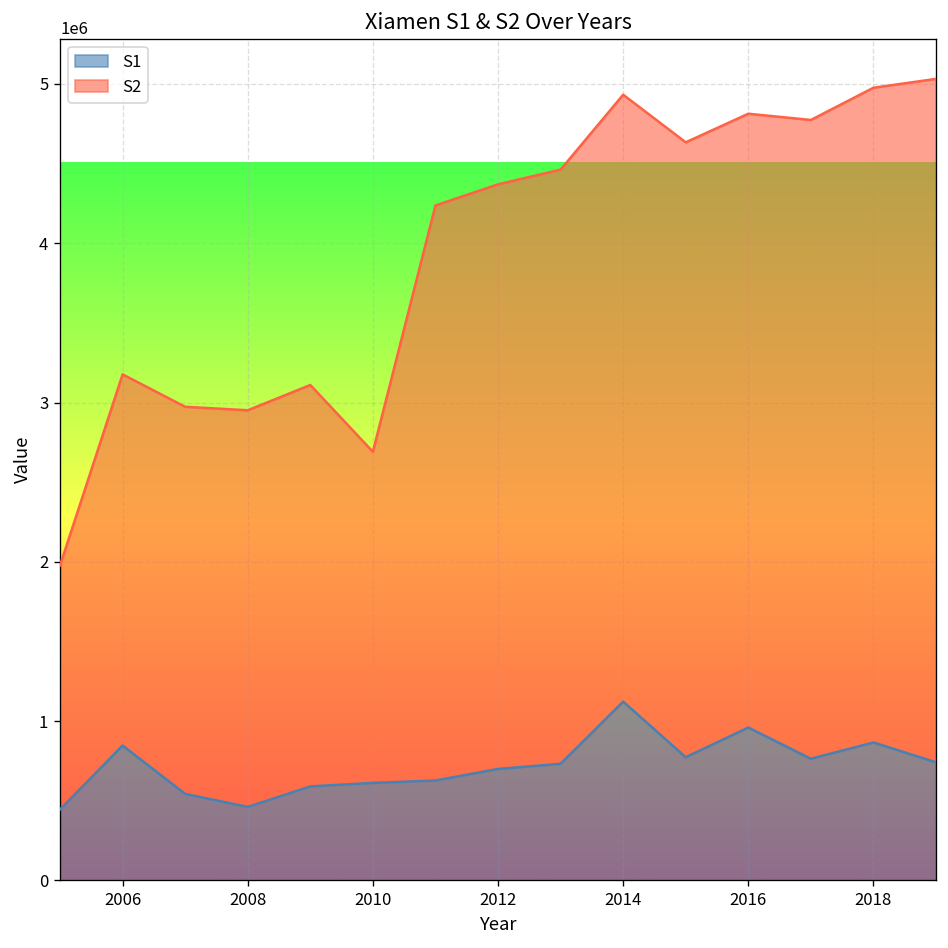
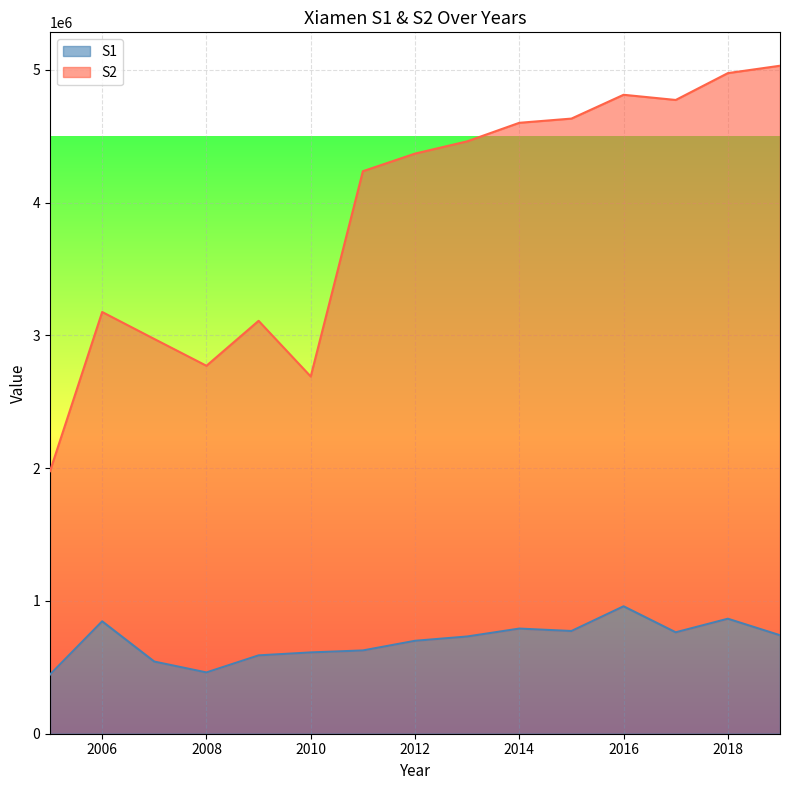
  {
    "S1": {
      "2006": 850000,
      "2008": 460000,
      "2010": 610000,
      "2012": 700000,
-     "2014": 1120000,
+     "2014": 790000,
      "2016": 960000,
      "2018": 870000
    },
    "S2": {
      "2006": 2330000,
-     "2008": 2490000,
+     "2008": 2310000,
      "2010": 2080000,
      "2012": 3670000,
      "2014": 3810000,
      "2016": 3850000,
      "2018": 4110000
    }
  }
